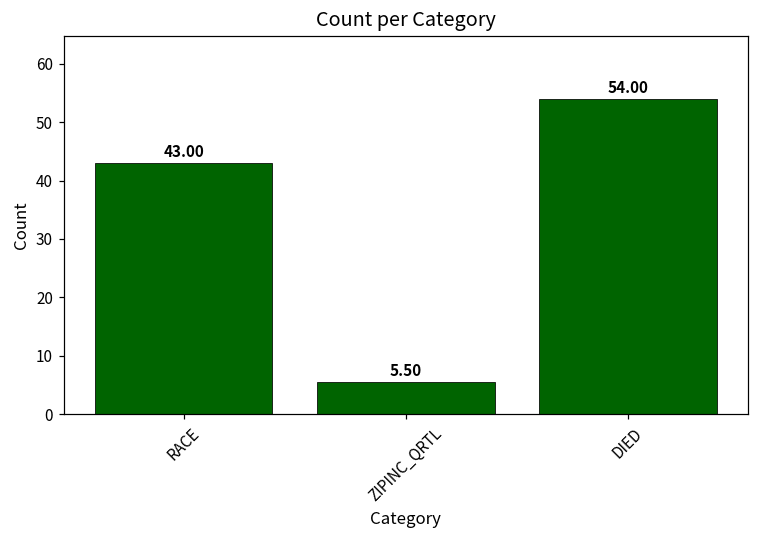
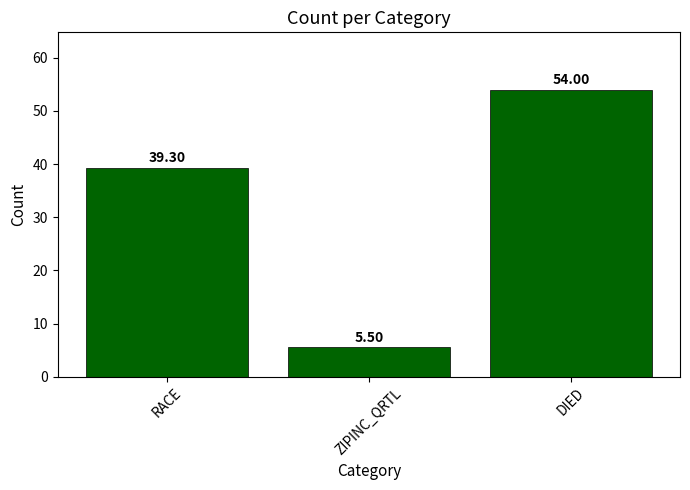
  {
-   "RACE": 43.00,
+   "RACE": 39.30,
    "ZIPINC_QRTL": 5.50,
    "DIED": 54.00
  }
